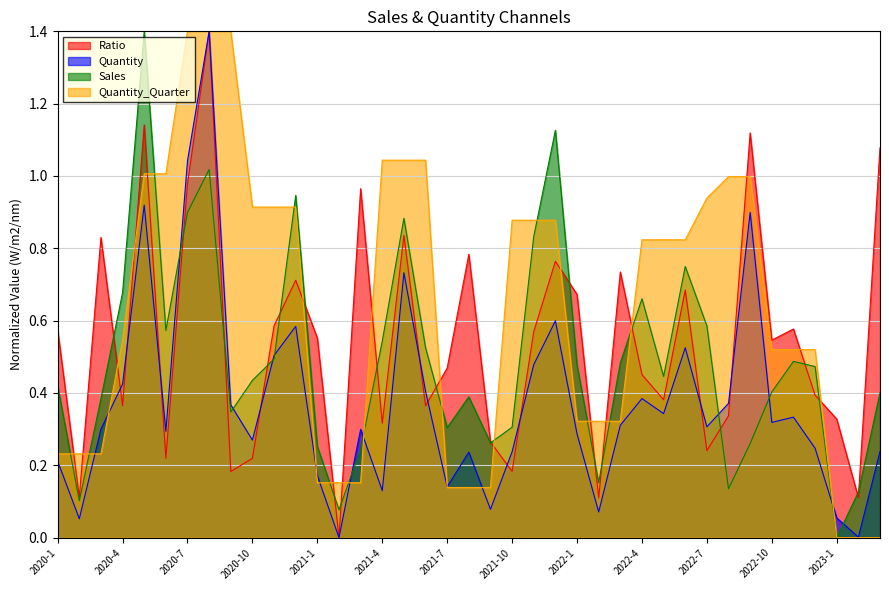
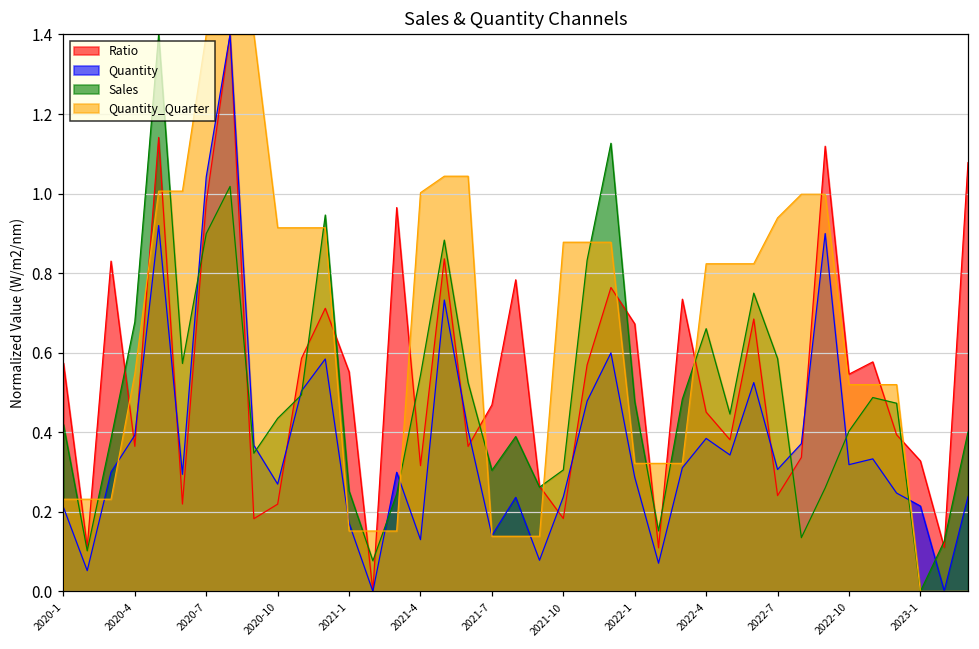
  {
    "Ratio": {
      "2020-1": 0.57,
      "2020-4": 0.36,
      "2020-7": 0.98,
      "2020-10": 0.22,
      "2021-1": 0.55,
      "2021-4": 0.32,
      "2021-7": 0.47,
      "2021-10": 0.18,
      "2022-1": 0.67,
      "2022-4": 0.45,
      "2022-7": 0.24,
      "2022-10": 0.55,
      "2023-1": 0.33
    },
    "Quantity": {
      "2020-1": 0.21,
-     "2020-4": 0.42,
+     "2020-4": 0.39,
      "2020-7": 1.04,
      "2020-10": 0.27,
      "2021-1": 0.17,
      "2021-4": 0.13,
      "2021-10": 0.24,
      "2022-1": 0.29,
      "2022-4": 0.38,
      "2022-7": 0.31,
      "2022-10": 0.32,
-     "2023-1": 0.05
+     "2023-1": 0.21
    },
    "Sales": {
      "2020-1": 0.42,
      "2020-4": 0.68,
      "2020-7": 0.90,
      "2020-10": 0.44,
      "2021-1": 0.25,
      "2021-4": 0.54,
      "2021-7": 0.30,
      "2021-10": 0.31,
      "2022-1": 0.48,
      "2022-4": 0.66,
      "2022-7": 0.59,
      "2022-10": 0.40
    },
    "Quantity_Quarter": {
      "2020-1": 0.23,
      "2020-4": 0.55,
      "2020-7": 1.40,
      "2020-10": 0.91,
      "2021-1": 0.15,
-     "2021-4": 1.04,
+     "2021-4": 1.00,
      "2021-10": 0.88,
      "2022-1": 0.32,
      "2022-4": 0.82,
      "2022-7": 0.94,
      "2022-10": 0.52
    }
  }
